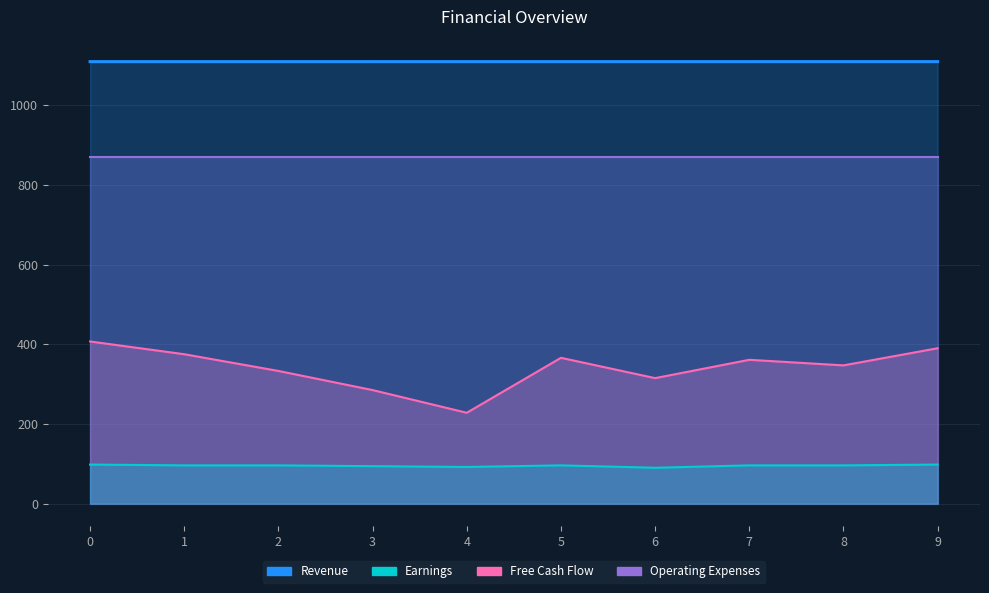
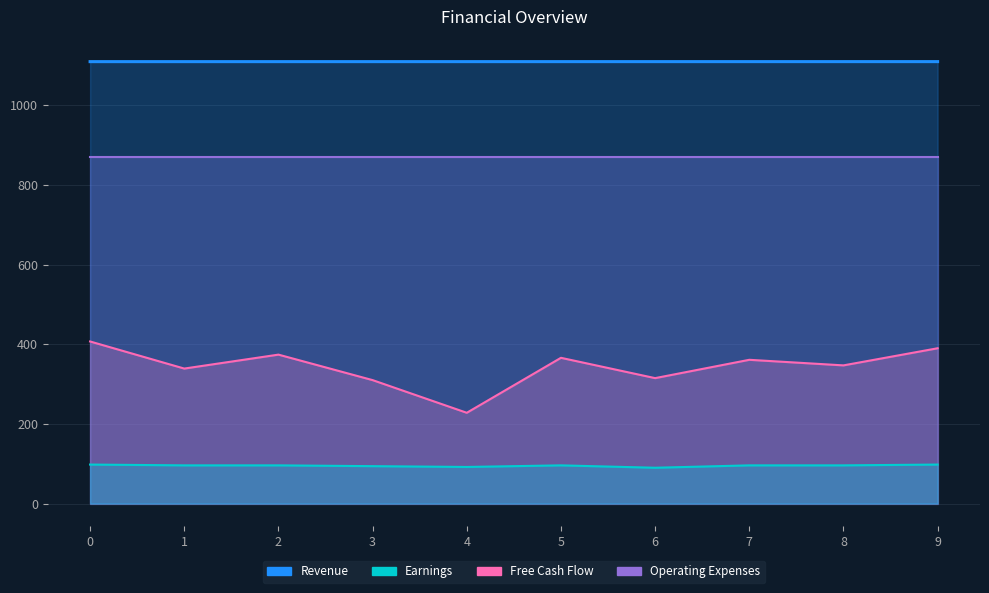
  {
    "Operating Expenses": {
      "0": 870,
      "1": 870,
      "2": 870,
      "3": 870,
      "4": 870,
      "5": 870,
      "6": 870,
      "7": 870,
      "8": 870,
      "9": 870
    },
    "Free Cash Flow": {
      "0": 410,
-     "1": 380,
-     "2": 330,
-     "3": 290,
+     "1": 340,
+     "2": 370,
+     "3": 310,
      "4": 230,
      "5": 370,
      "6": 320,
      "7": 360,
      "8": 350,
      "9": 390
    }
  }
